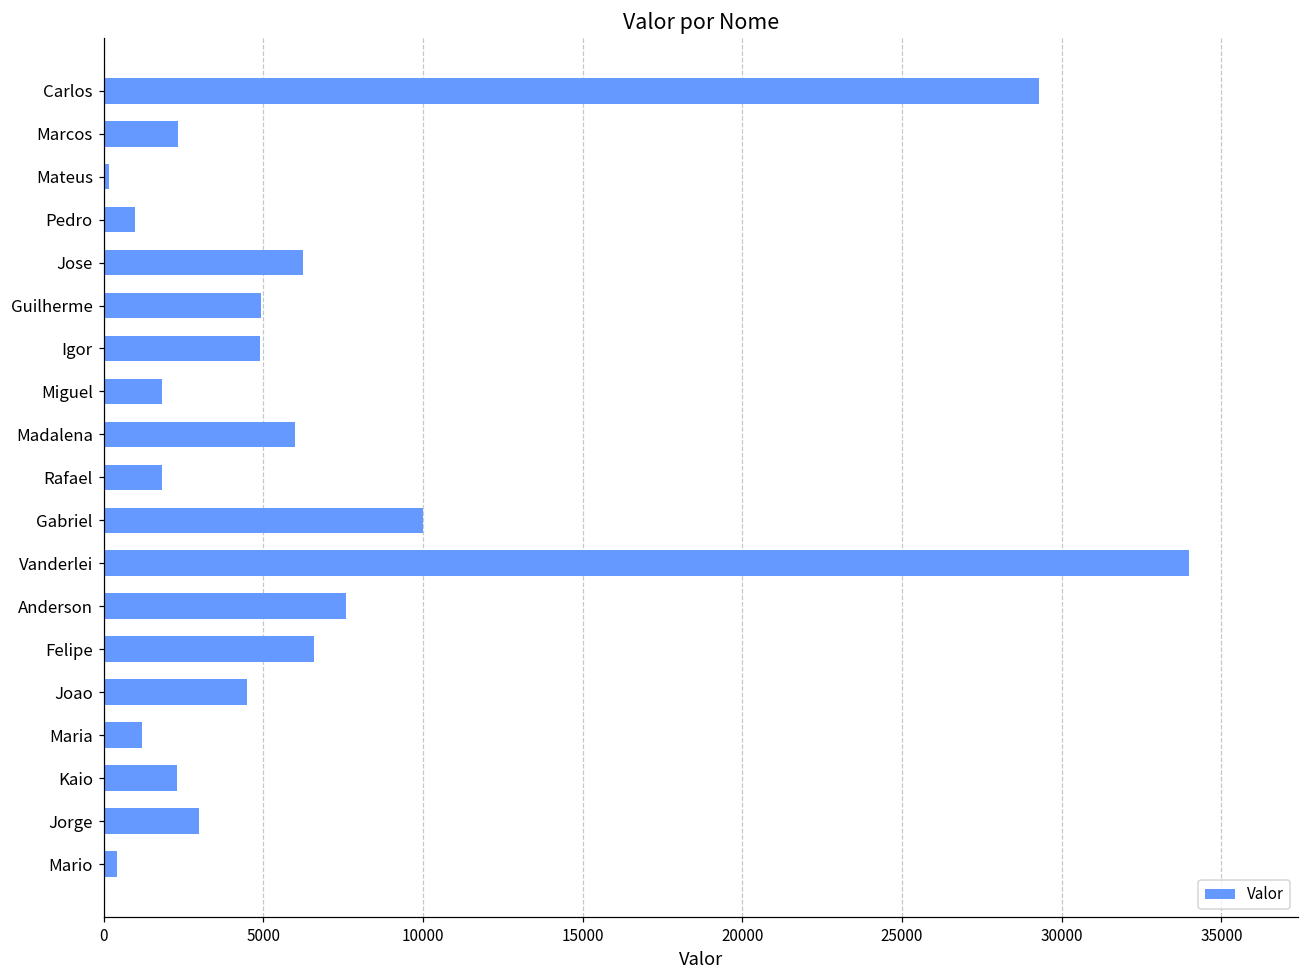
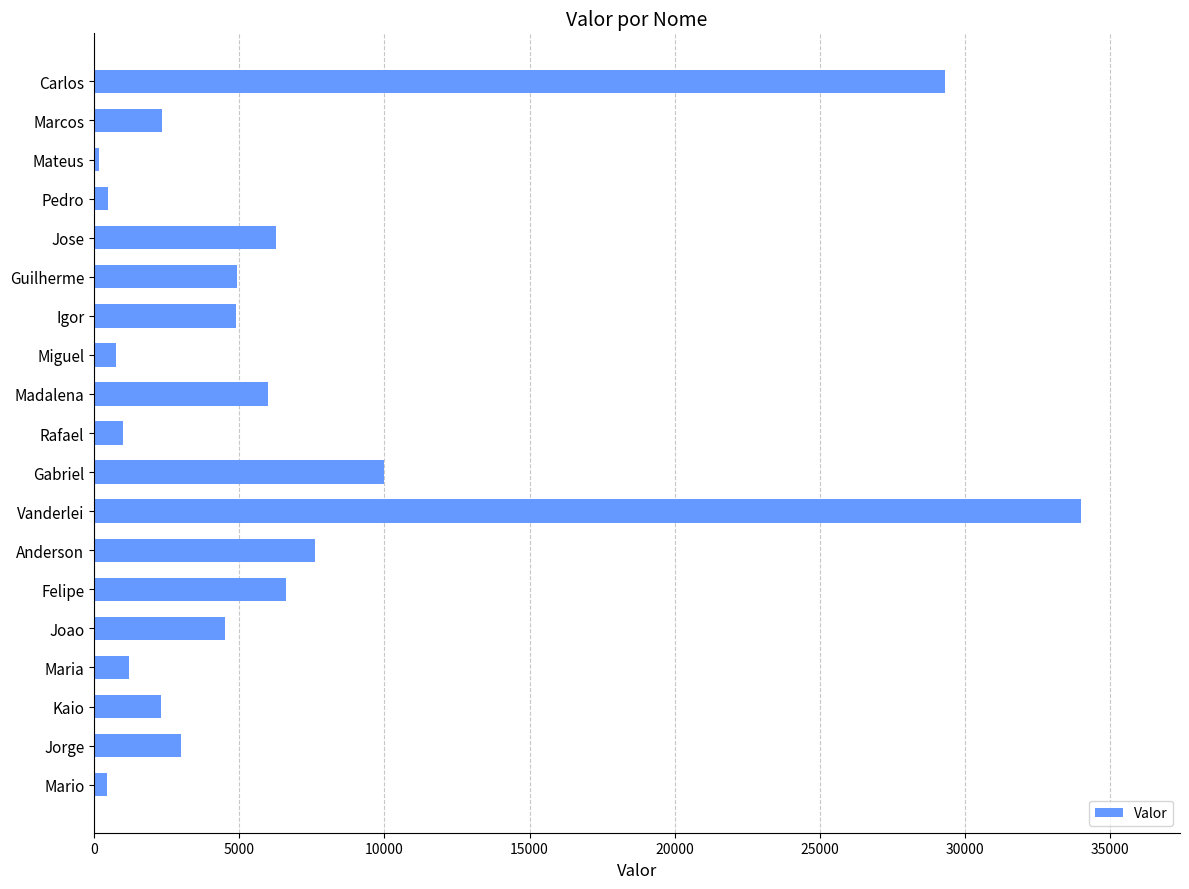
  {
    "Carlos": 29300,
    "Marcos": 2300,
    "Mateus": 200,
-   "Pedro": 1000,
+   "Pedro": 500,
    "Jose": 6300,
    "Guilherme": 4900,
    "Igor": 4900,
-   "Miguel": 1800,
+   "Miguel": 800,
    "Madalena": 6000,
-   "Rafael": 1800,
+   "Rafael": 1000,
    "Gabriel": 10000,
    "Vanderlei": 34000,
    "Anderson": 7600,
    "Felipe": 6600,
    "Joao": 4500,
    "Maria": 1200,
    "Kaio": 2300,
    "Jorge": 3000,
    "Mario": 400
  }
